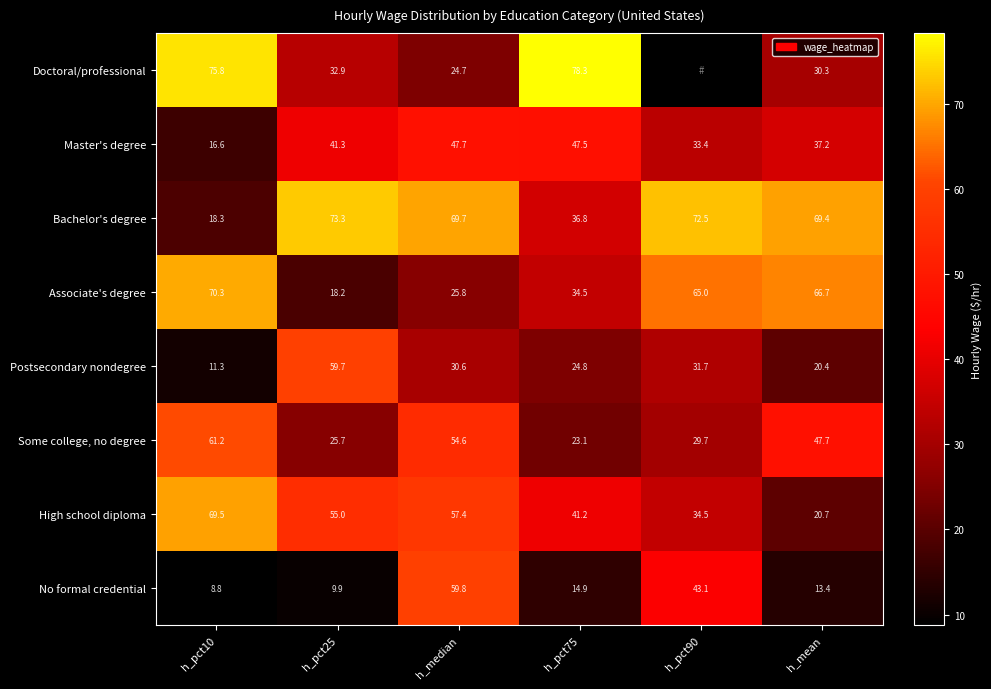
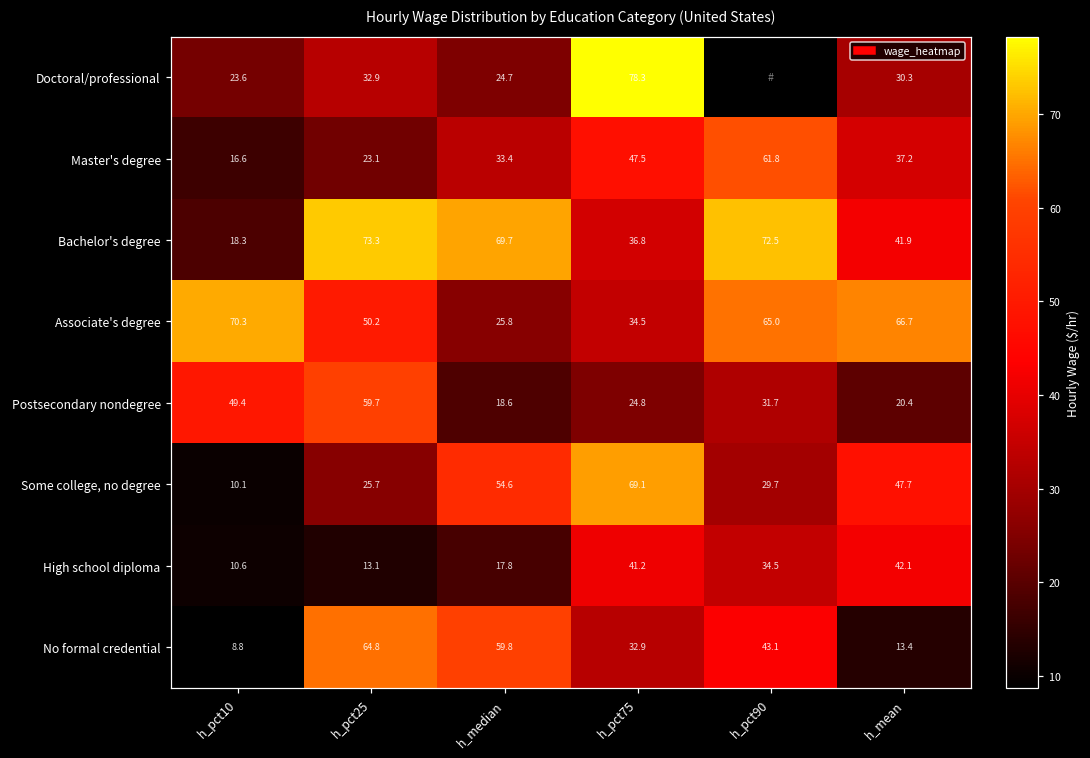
  {
    "Doctoral/professional": {
-     "h_pct10": 75.8,
+     "h_pct10": 23.6,
      "h_pct25": 32.9,
      "h_median": 24.7,
      "h_pct75": 78.3,
      "h_mean": 30.3
    },
    "Master's degree": {
      "h_pct10": 16.6,
-     "h_pct25": 41.3,
-     "h_median": 47.7,
+     "h_pct25": 23.1,
+     "h_median": 33.4,
      "h_pct75": 47.5,
-     "h_pct90": 33.4,
+     "h_pct90": 61.8,
      "h_mean": 37.2
    },
    "Bachelor's degree": {
      "h_pct10": 18.3,
      "h_pct25": 73.3,
      "h_median": 69.7,
      "h_pct75": 36.8,
      "h_pct90": 72.5,
-     "h_mean": 69.4
+     "h_mean": 41.9
    },
    "Associate's degree": {
      "h_pct10": 70.3,
-     "h_pct25": 18.2,
+     "h_pct25": 50.2,
      "h_median": 25.8,
      "h_pct75": 34.5,
      "h_pct90": 65.0,
      "h_mean": 66.7
    },
    "Postsecondary nondegree": {
-     "h_pct10": 11.3,
+     "h_pct10": 49.4,
      "h_pct25": 59.7,
-     "h_median": 30.6,
+     "h_median": 18.6,
      "h_pct75": 24.8,
      "h_pct90": 31.7,
      "h_mean": 20.4
    },
    "Some college, no degree": {
-     "h_pct10": 61.2,
+     "h_pct10": 10.1,
      "h_pct25": 25.7,
      "h_median": 54.6,
-     "h_pct75": 23.1,
+     "h_pct75": 69.1,
      "h_pct90": 29.7,
      "h_mean": 47.7
    },
    "High school diploma": {
-     "h_pct10": 69.5,
-     "h_pct25": 55.0,
-     "h_median": 57.4,
+     "h_pct10": 10.6,
+     "h_pct25": 13.1,
+     "h_median": 17.8,
      "h_pct75": 41.2,
      "h_pct90": 34.5,
-     "h_mean": 20.7
+     "h_mean": 42.1
    },
    "No formal credential": {
      "h_pct10": 8.8,
-     "h_pct25": 9.9,
+     "h_pct25": 64.8,
      "h_median": 59.8,
-     "h_pct75": 14.9,
+     "h_pct75": 32.9,
      "h_pct90": 43.1,
      "h_mean": 13.4
    }
  }
